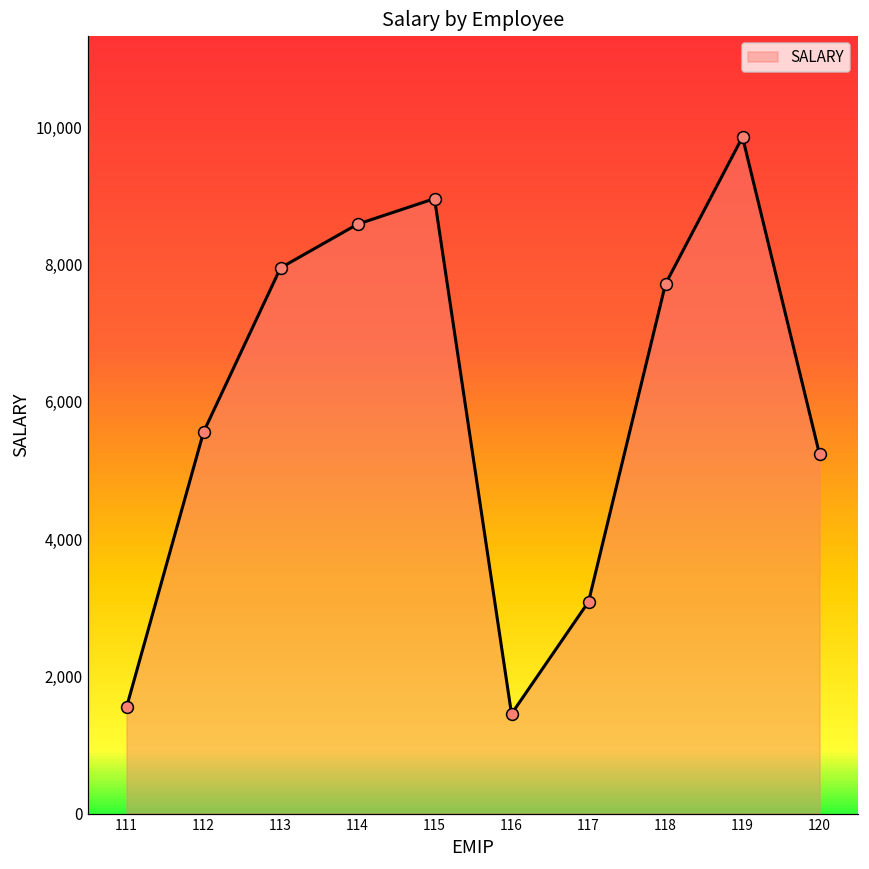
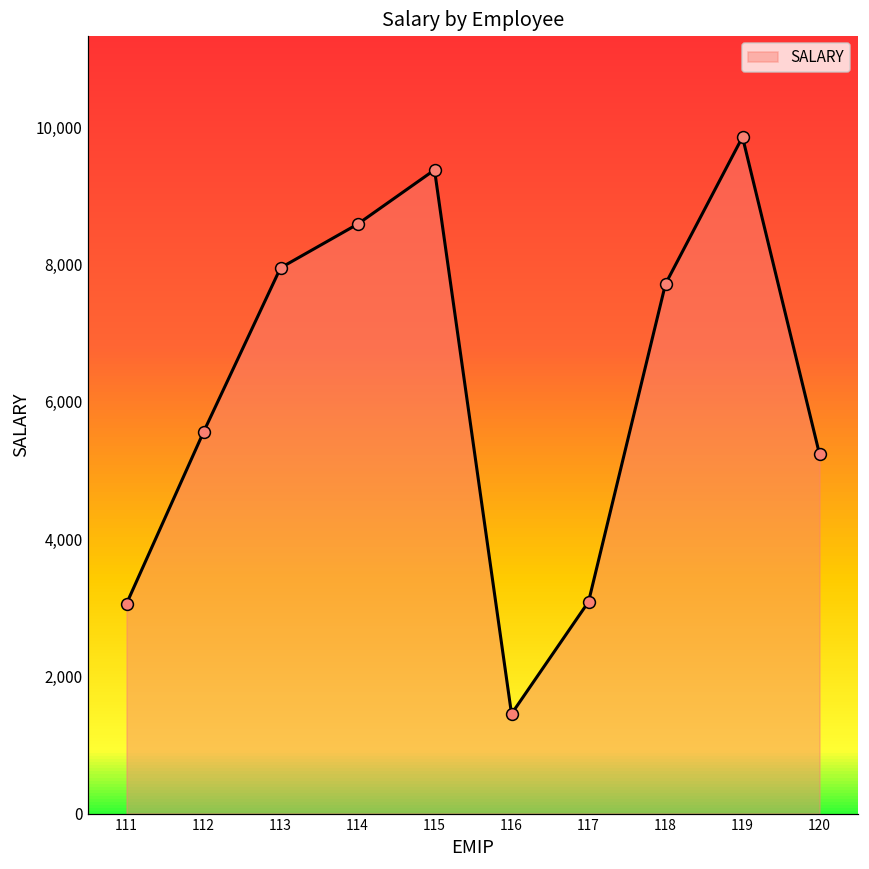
  {
-   "111": "1,600",
+   "111": "3,100",
    "112": "5,600",
    "113": "8,000",
    "114": "8,600",
-   "115": "9,000",
+   "115": "9,400",
    "116": "1,500",
    "117": "3,100",
    "118": "7,700",
    "119": "9,900",
    "120": "5,200"
  }
